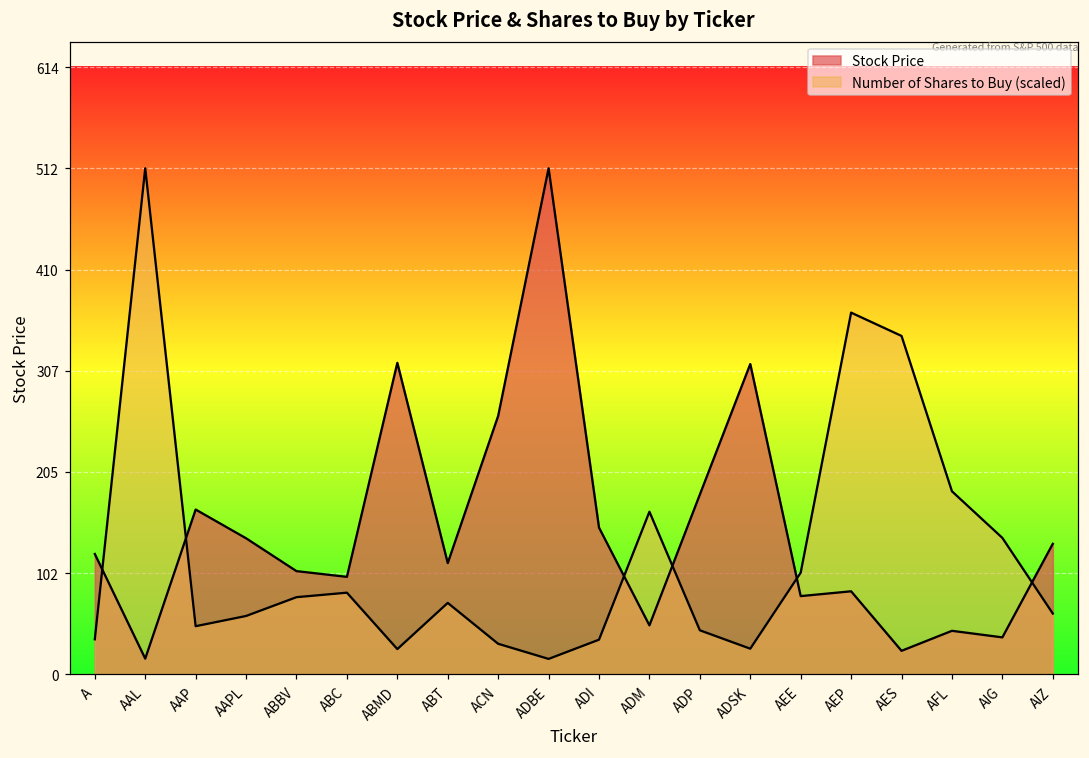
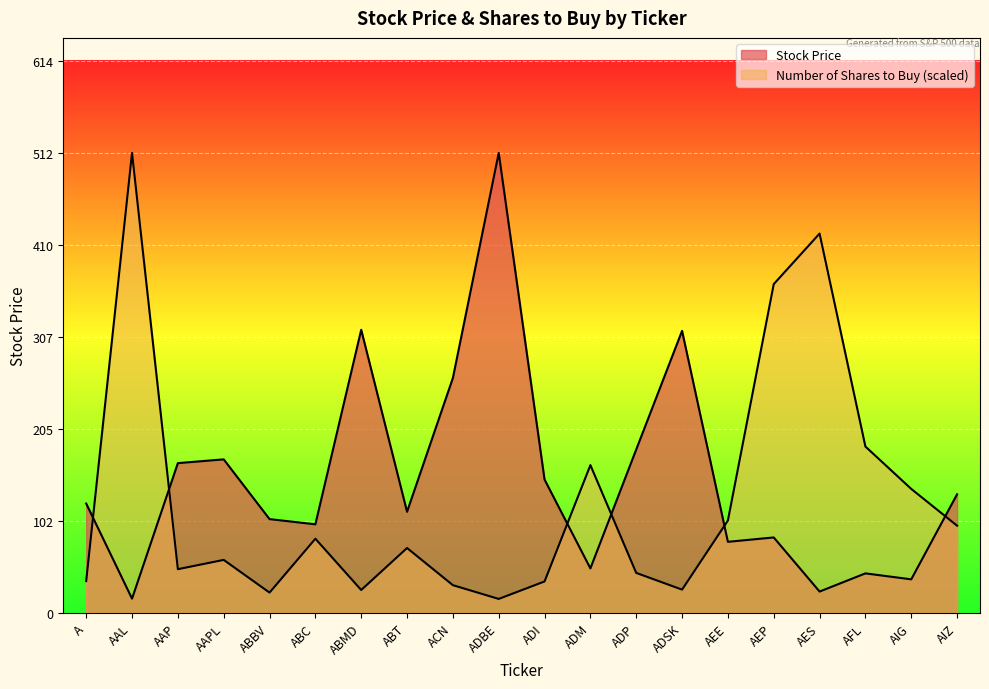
  {
    "Stock Price": {
      "A": 120,
      "AAL": 20,
      "AAP": 170,
-     "AAPL": 140,
+     "AAPL": 170,
      "ABBV": 100,
      "ABC": 100,
      "ABMD": 320,
      "ABT": 110,
      "ACN": 260,
      "ADBE": 510,
      "ADI": 150,
      "ADM": 50,
      "ADP": 180,
      "ADSK": 310,
      "AEE": 80,
      "AEP": 80,
      "AES": 20,
      "AFL": 40,
      "AIG": 40,
      "AIZ": 130
    },
    "Number of Shares to Buy (scaled)": {
      "A": 40,
      "AAL": 510,
      "AAP": 50,
      "AAPL": 60,
-     "ABBV": 80,
+     "ABBV": 20,
      "ABC": 80,
      "ABMD": 30,
      "ABT": 70,
      "ACN": 30,
      "ADBE": 20,
      "ADI": 40,
      "ADM": 160,
      "ADP": 40,
      "ADSK": 30,
      "AEE": 100,
      "AEP": 370,
-     "AES": 340,
+     "AES": 420,
      "AFL": 190,
      "AIG": 140,
-     "AIZ": 60
+     "AIZ": 100
    }
  }
